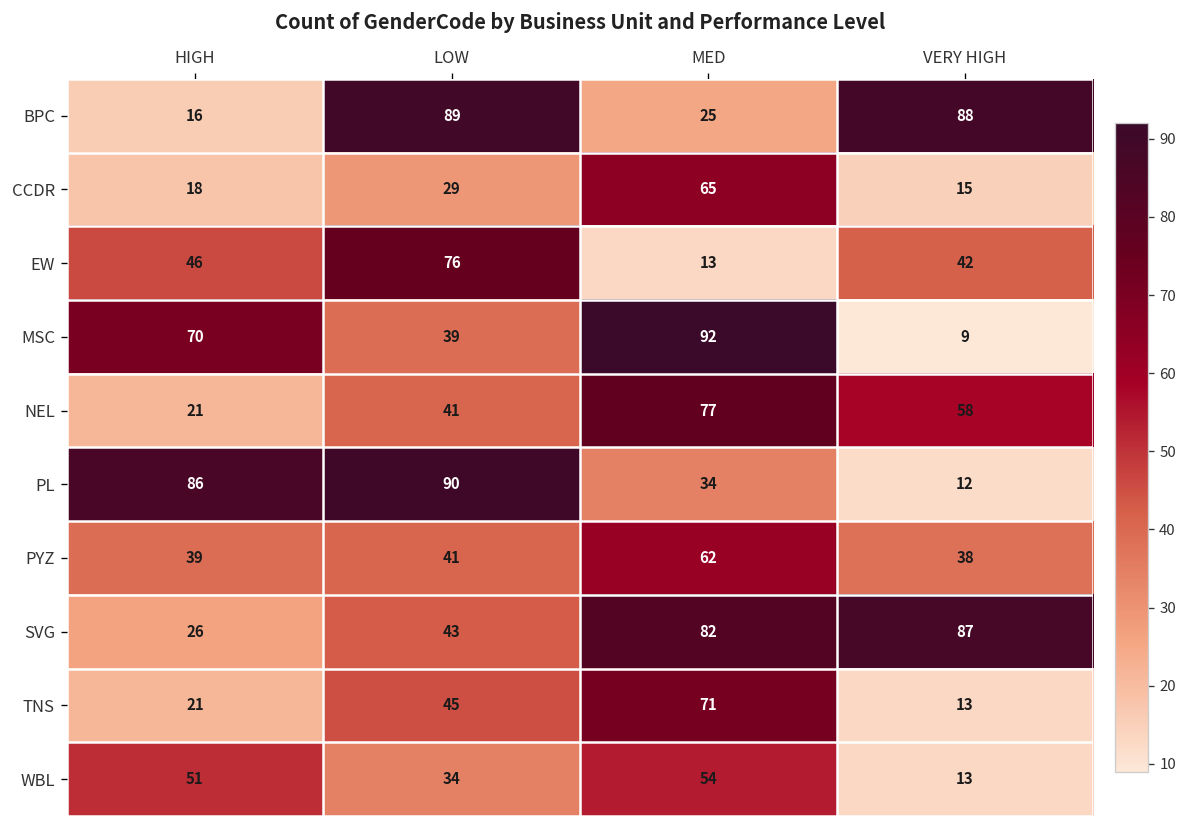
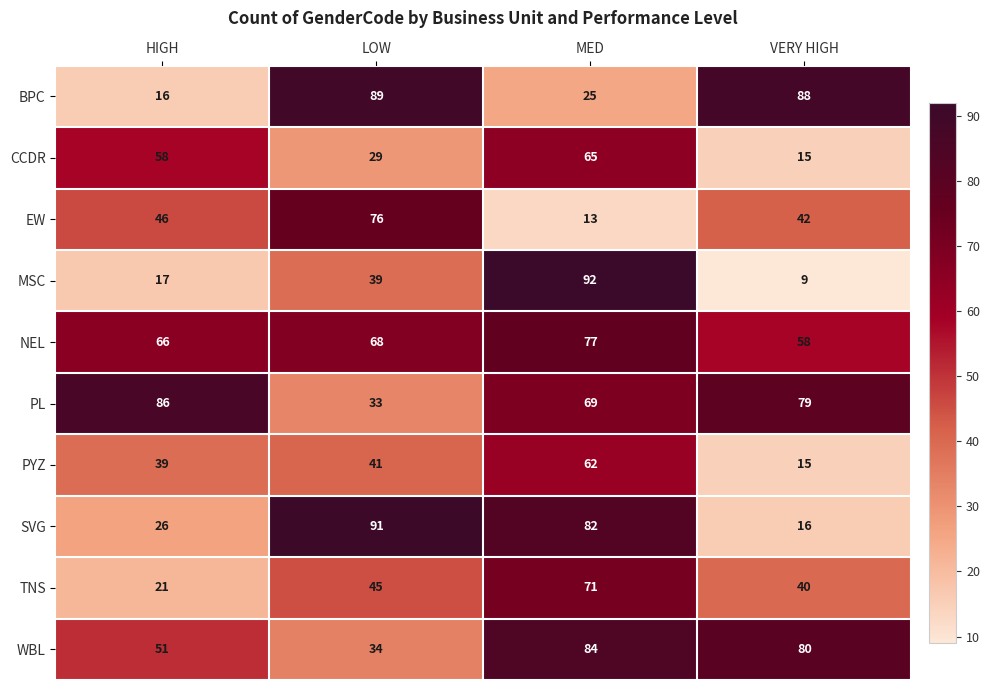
  {
    "BPC": {
      "HIGH": 16,
      "LOW": 89,
      "MED": 25,
      "VERY HIGH": 88
    },
    "CCDR": {
-     "HIGH": 18,
+     "HIGH": 58,
      "LOW": 29,
      "MED": 65,
      "VERY HIGH": 15
    },
    "EW": {
      "HIGH": 46,
      "LOW": 76,
      "MED": 13,
      "VERY HIGH": 42
    },
    "MSC": {
-     "HIGH": 70,
+     "HIGH": 17,
      "LOW": 39,
      "MED": 92,
      "VERY HIGH": 9
    },
    "NEL": {
-     "HIGH": 21,
-     "LOW": 41,
+     "HIGH": 66,
+     "LOW": 68,
      "MED": 77,
      "VERY HIGH": 58
    },
    "PL": {
      "HIGH": 86,
-     "LOW": 90,
-     "MED": 34,
-     "VERY HIGH": 12
+     "LOW": 33,
+     "MED": 69,
+     "VERY HIGH": 79
    },
    "PYZ": {
      "HIGH": 39,
      "LOW": 41,
      "MED": 62,
-     "VERY HIGH": 38
+     "VERY HIGH": 15
    },
    "SVG": {
      "HIGH": 26,
-     "LOW": 43,
+     "LOW": 91,
      "MED": 82,
-     "VERY HIGH": 87
+     "VERY HIGH": 16
    },
    "TNS": {
      "HIGH": 21,
      "LOW": 45,
      "MED": 71,
-     "VERY HIGH": 13
+     "VERY HIGH": 40
    },
    "WBL": {
      "HIGH": 51,
      "LOW": 34,
-     "MED": 54,
-     "VERY HIGH": 13
+     "MED": 84,
+     "VERY HIGH": 80
    }
  }
